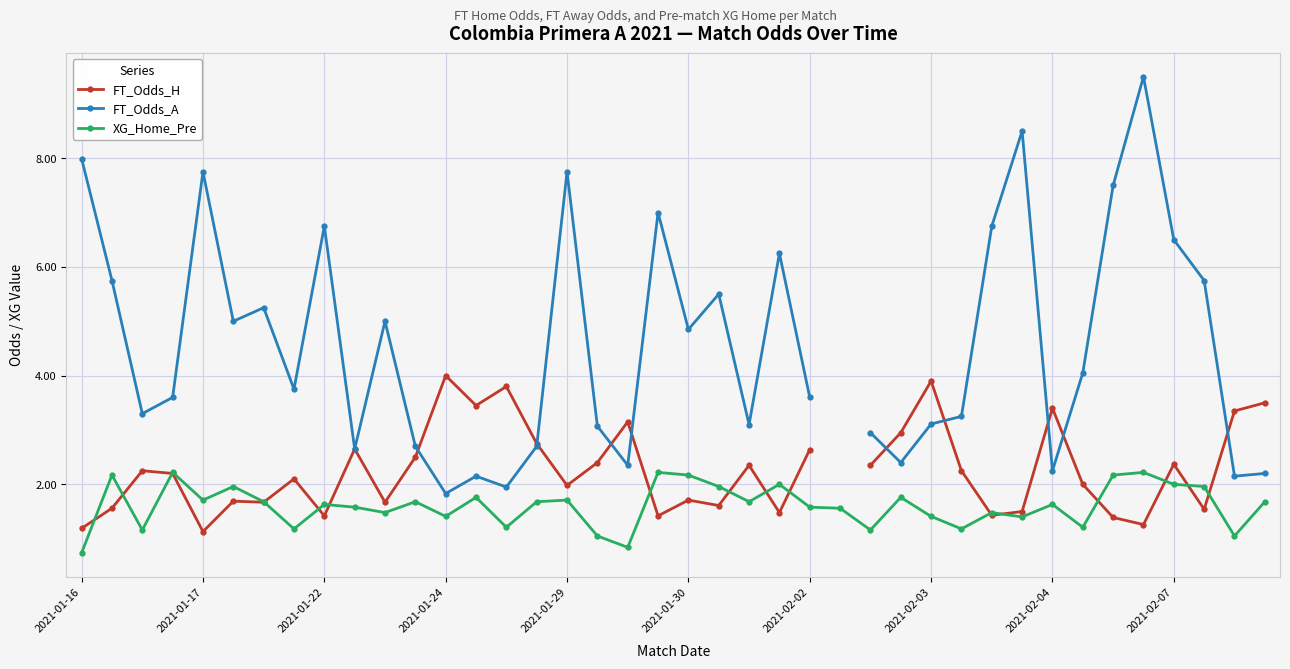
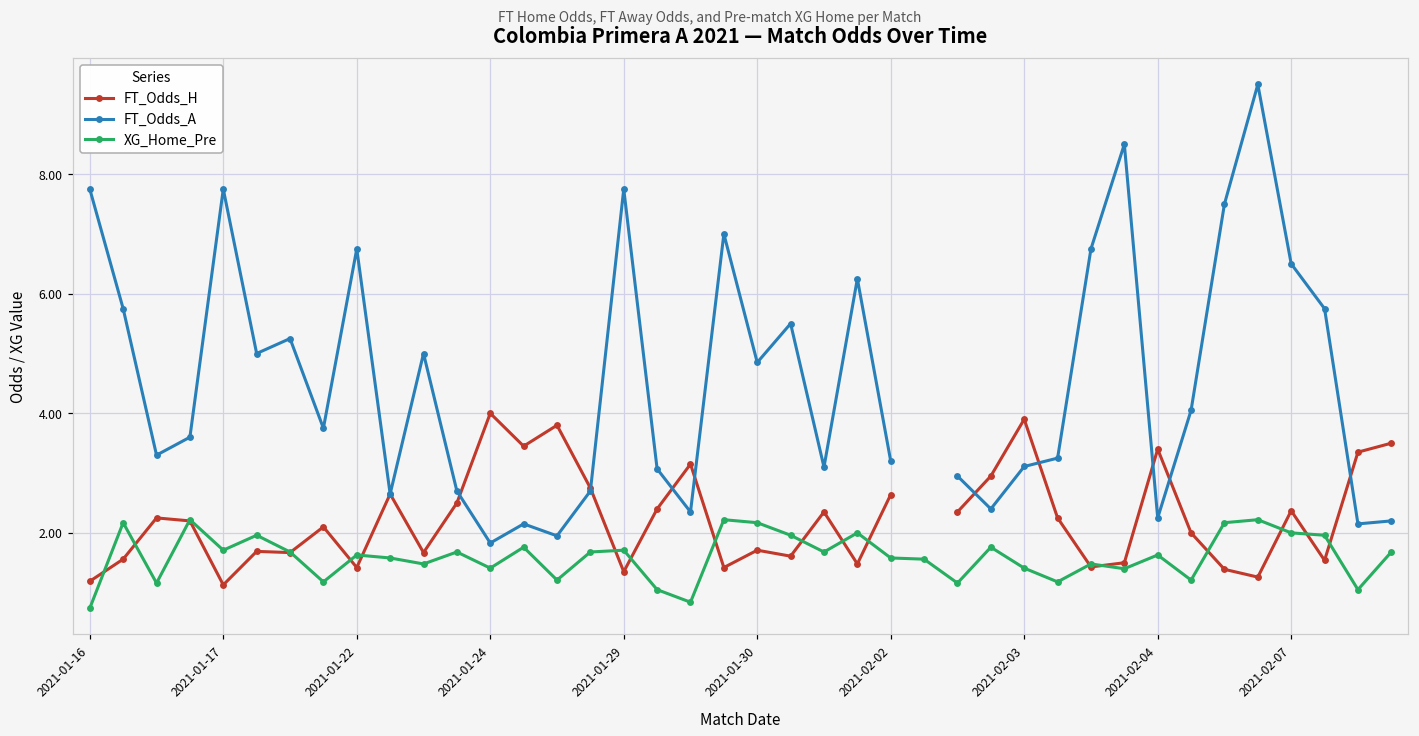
  {
    "FT_Odds_H": {
      "2021-01-16": 1.2,
      "2021-01-17": 1.1,
      "2021-01-22": 1.4,
      "2021-01-24": 4.0,
-     "2021-01-29": 2.0,
+     "2021-01-29": 1.4,
      "2021-01-30": 1.7,
      "2021-02-02": 2.6,
      "2021-02-03": 3.9,
      "2021-02-04": 3.4,
      "2021-02-07": 2.4
    },
    "FT_Odds_A": {
-     "2021-01-16": 8.0,
+     "2021-01-16": 7.8,
      "2021-01-17": 7.8,
      "2021-01-22": 6.8,
      "2021-01-24": 1.8,
      "2021-01-29": 7.8,
      "2021-01-30": 4.9,
-     "2021-02-02": 3.6,
+     "2021-02-02": 3.2,
      "2021-02-03": 3.1,
      "2021-02-04": 2.3,
      "2021-02-07": 6.5
    },
    "XG_Home_Pre": {
      "2021-01-22": 1.6
    }
  }
